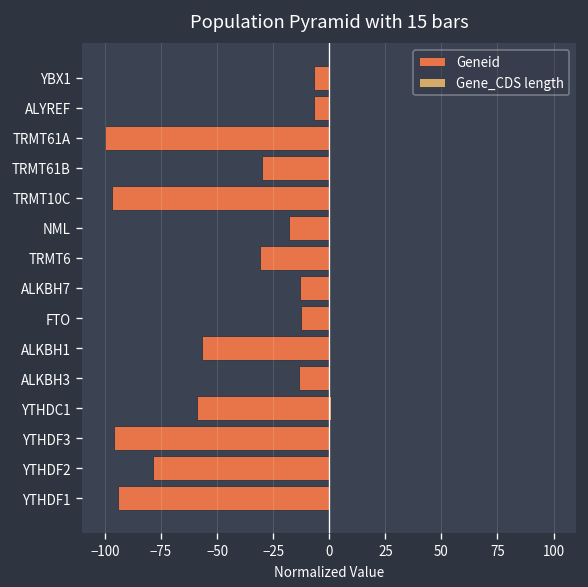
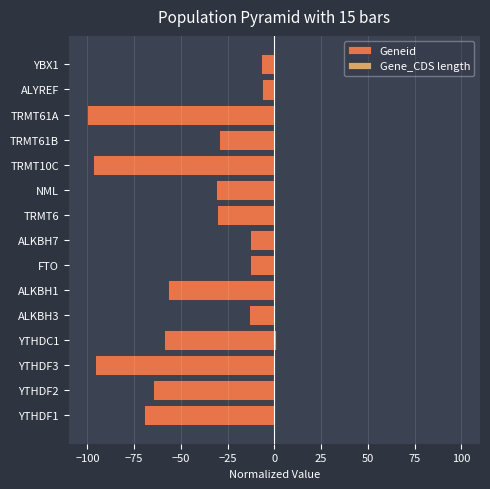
  {
    "Geneid": {
      "YBX1": -7,
      "ALYREF": -7,
      "TRMT61A": -100,
      "TRMT61B": -30,
      "TRMT10C": -97,
-     "NML": -18,
+     "NML": -31,
      "TRMT6": -31,
      "ALKBH7": -13,
      "FTO": -13,
      "ALKBH1": -57,
      "ALKBH3": -14,
      "YTHDC1": -59,
      "YTHDF3": -96,
-     "YTHDF2": -78,
-     "YTHDF1": -94
+     "YTHDF2": -65,
+     "YTHDF1": -70
    }
  }
